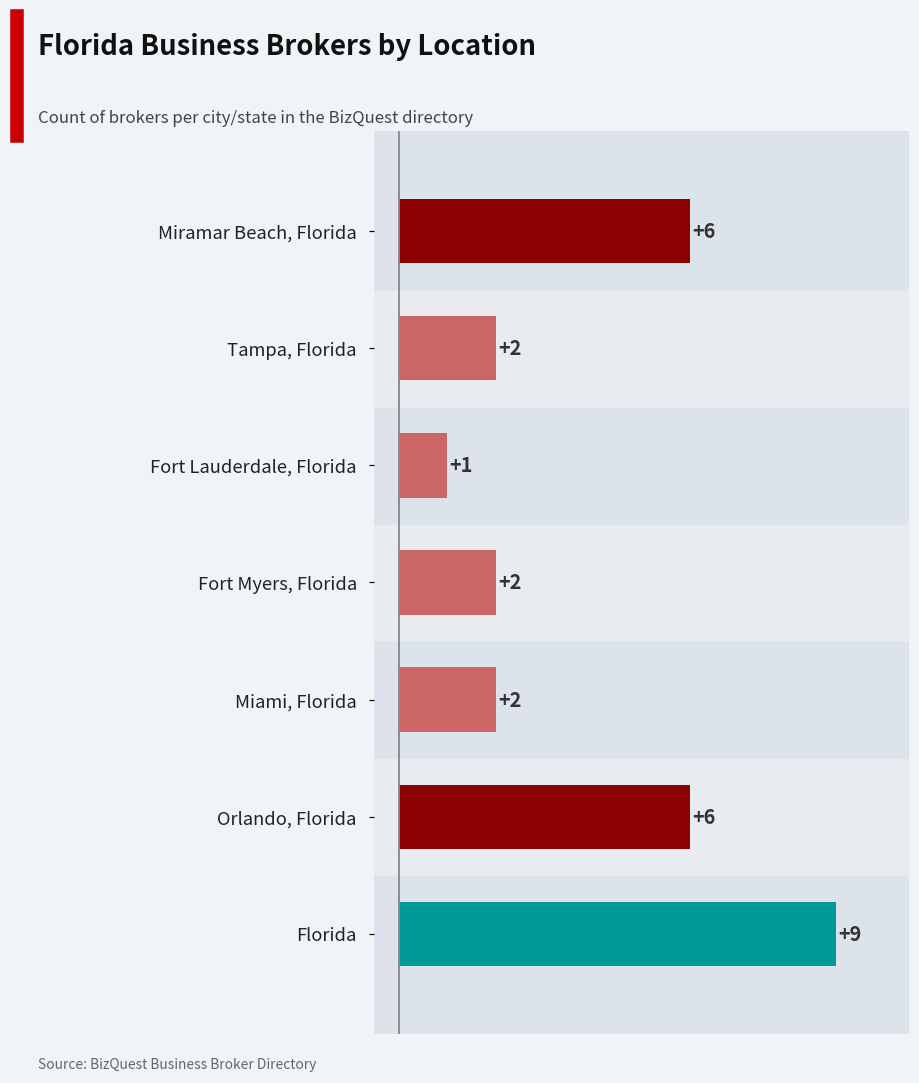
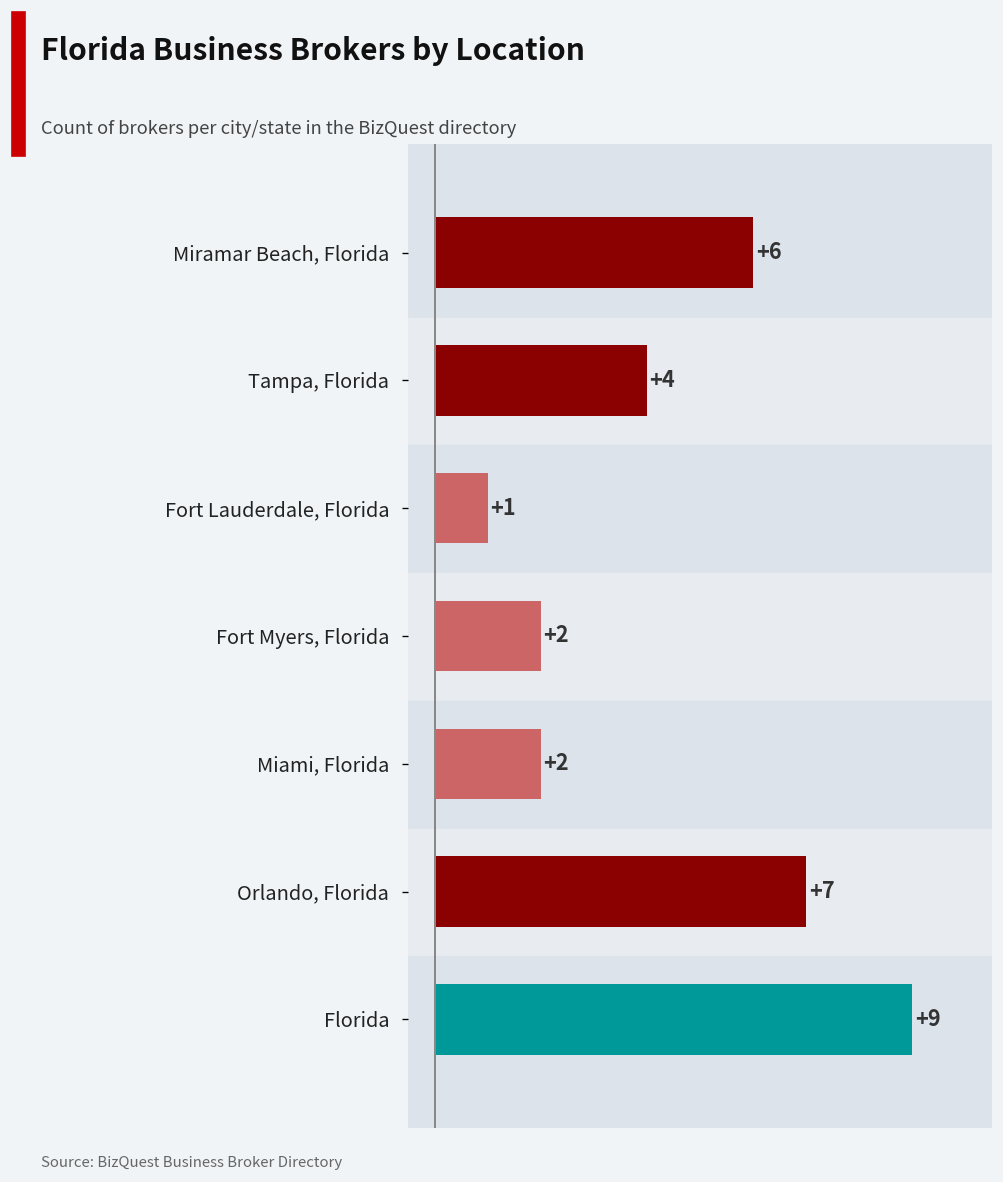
  {
    "Miramar Beach, Florida": "+6",
-   "Tampa, Florida": "+2",
+   "Tampa, Florida": "+4",
    "Fort Lauderdale, Florida": "+1",
    "Fort Myers, Florida": "+2",
    "Miami, Florida": "+2",
-   "Orlando, Florida": "+6",
+   "Orlando, Florida": "+7",
    "Florida": "+9"
  }
